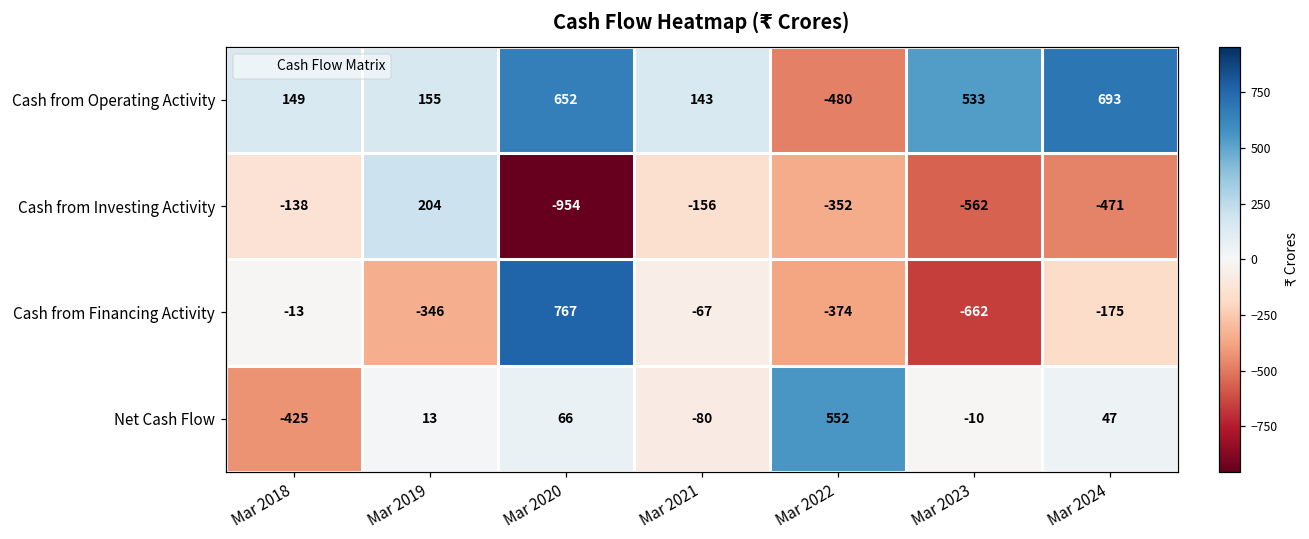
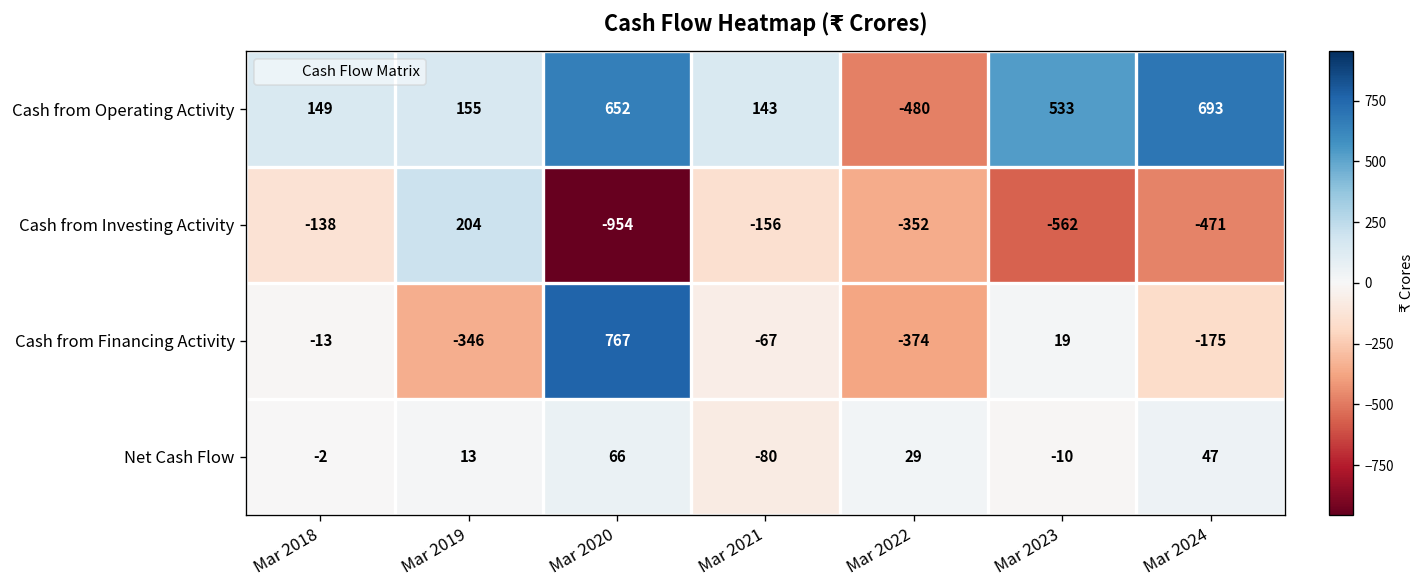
  {
    "Cash from Operating Activity": {
      "Mar 2018": 149,
      "Mar 2019": 155,
      "Mar 2020": 652,
      "Mar 2021": 143,
      "Mar 2022": -480,
      "Mar 2023": 533,
      "Mar 2024": 693
    },
    "Cash from Investing Activity": {
      "Mar 2018": -138,
      "Mar 2019": 204,
      "Mar 2020": -954,
      "Mar 2021": -156,
      "Mar 2022": -352,
      "Mar 2023": -562,
      "Mar 2024": -471
    },
    "Cash from Financing Activity": {
      "Mar 2018": -13,
      "Mar 2019": -346,
      "Mar 2020": 767,
      "Mar 2021": -67,
      "Mar 2022": -374,
-     "Mar 2023": -662,
+     "Mar 2023": 19,
      "Mar 2024": -175
    },
    "Net Cash Flow": {
-     "Mar 2018": -425,
+     "Mar 2018": -2,
      "Mar 2019": 13,
      "Mar 2020": 66,
      "Mar 2021": -80,
-     "Mar 2022": 552,
+     "Mar 2022": 29,
      "Mar 2023": -10,
      "Mar 2024": 47
    }
  }
